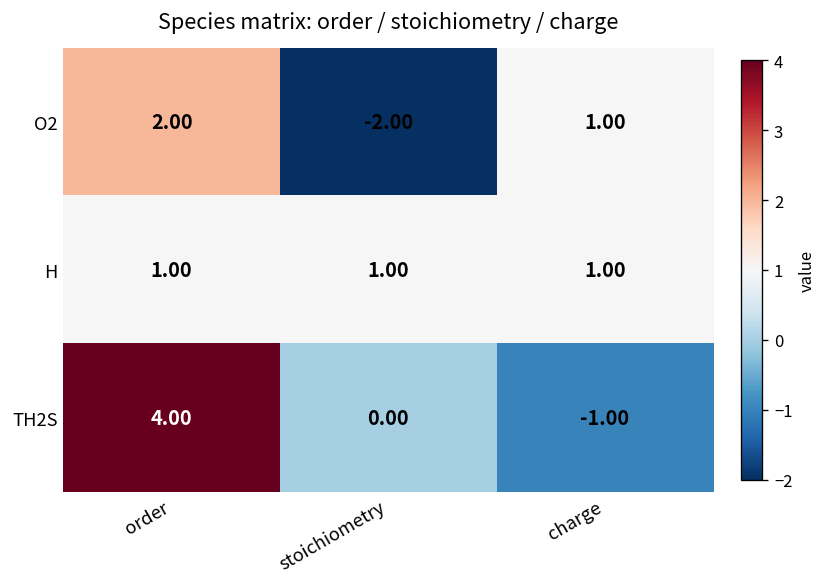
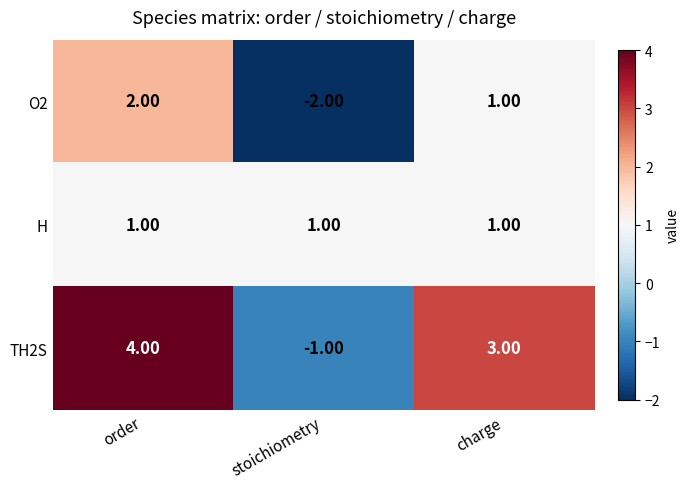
  {
    "O2": {
      "order": 2.00,
      "stoichiometry": -2.00,
      "charge": 1.00
    },
    "H": {
      "order": 1.00,
      "stoichiometry": 1.00,
      "charge": 1.00
    },
    "TH2S": {
      "order": 4.00,
-     "stoichiometry": 0.00,
-     "charge": -1.00
+     "stoichiometry": -1.00,
+     "charge": 3.00
    }
  }
